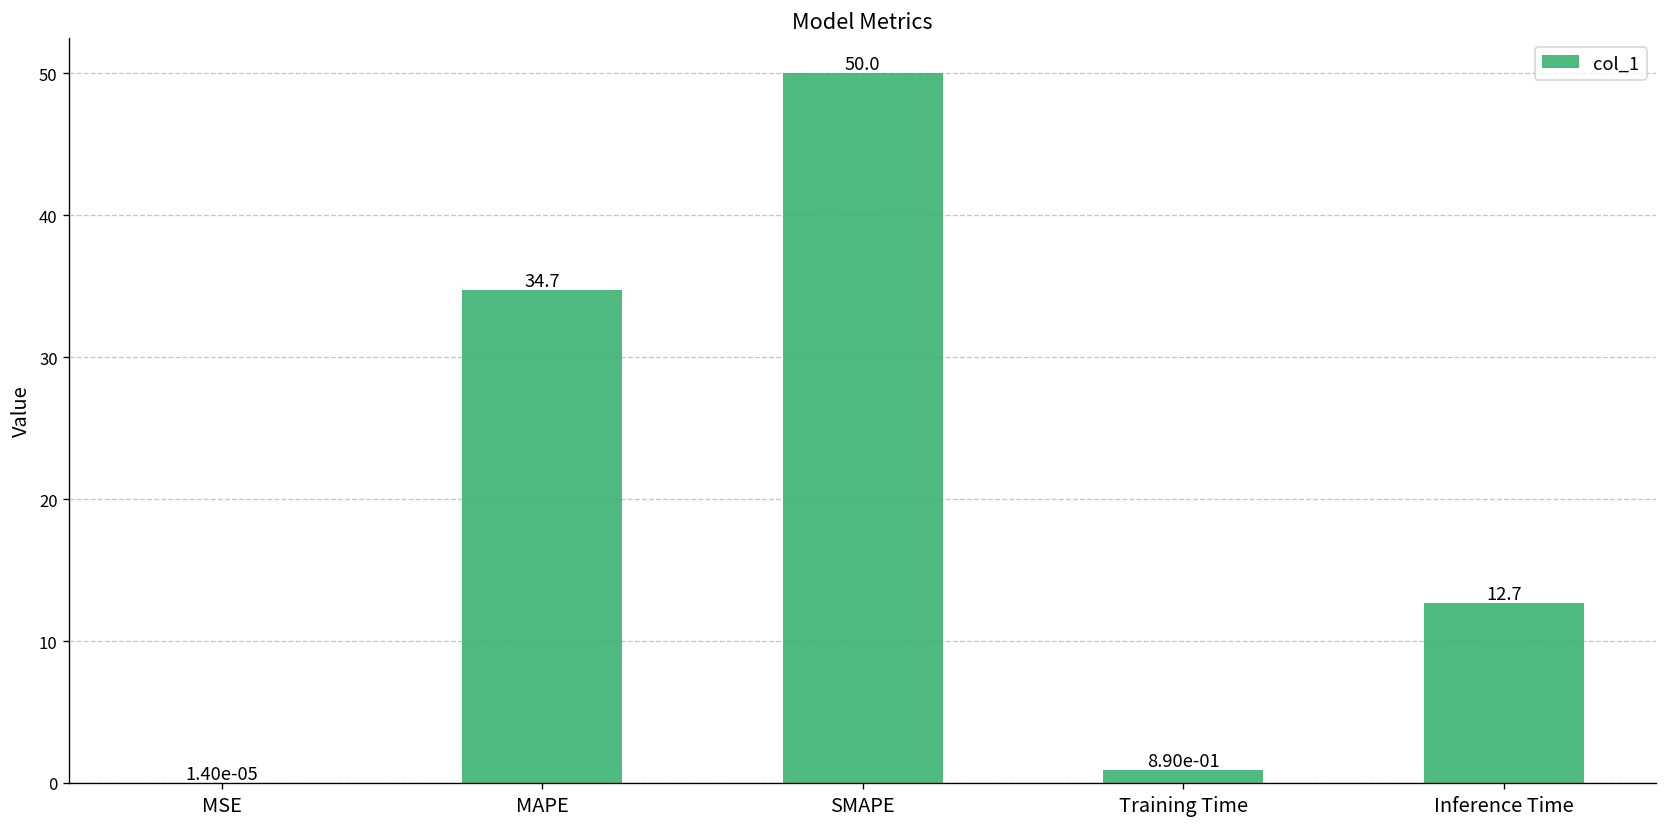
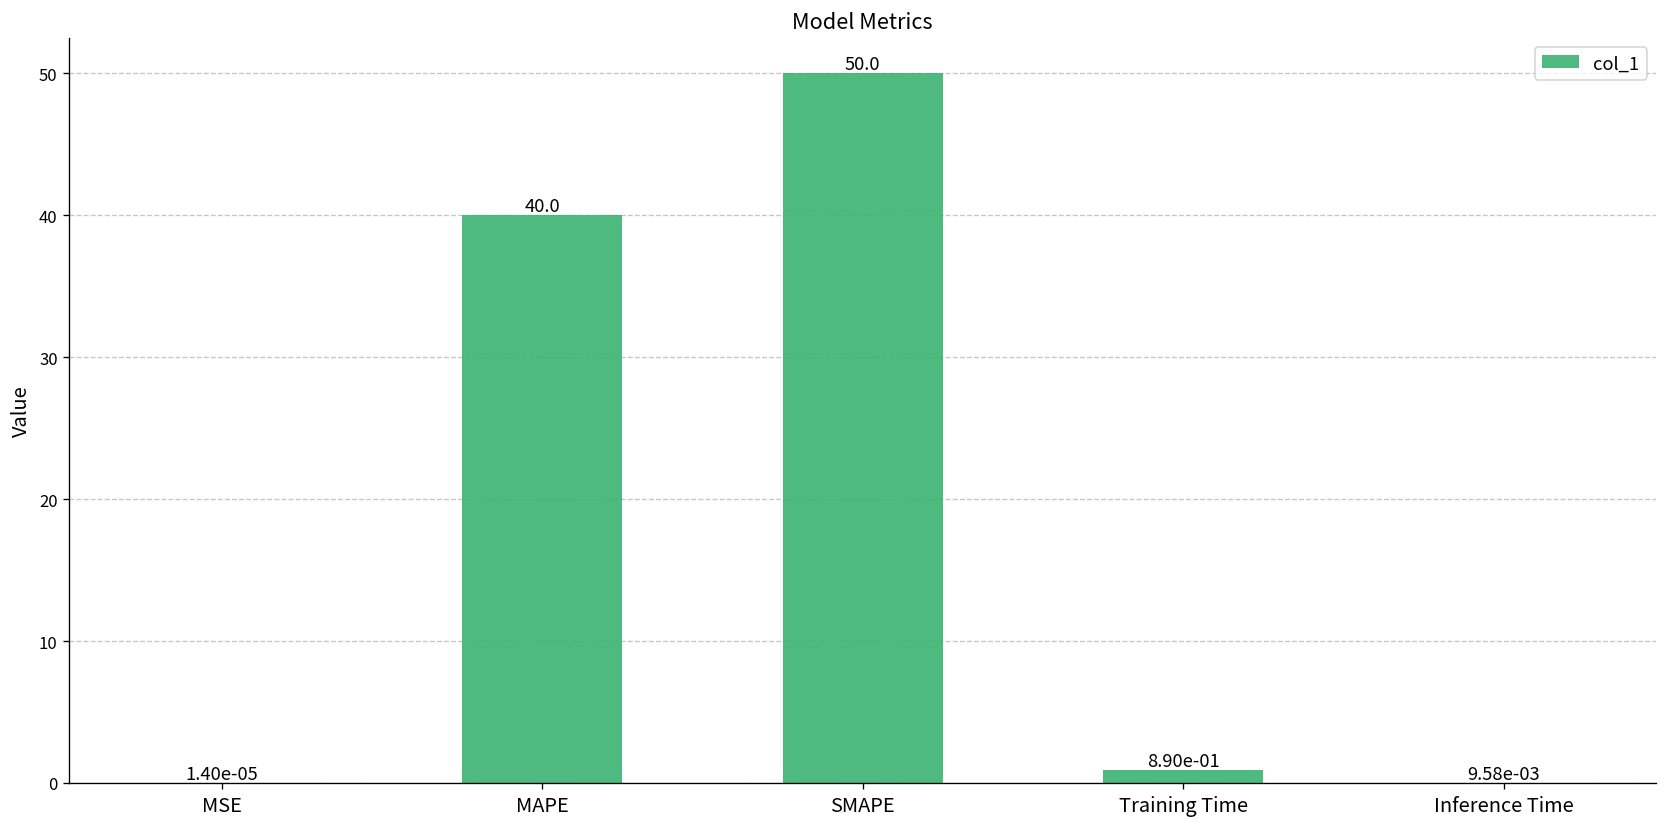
  {
    "MSE": "1.40e-05",
-   "MAPE": "34.7",
+   "MAPE": "40.0",
    "SMAPE": "50.0",
    "Training Time": "8.90e-01",
-   "Inference Time": "12.7"
+   "Inference Time": "9.58e-03"
  }
